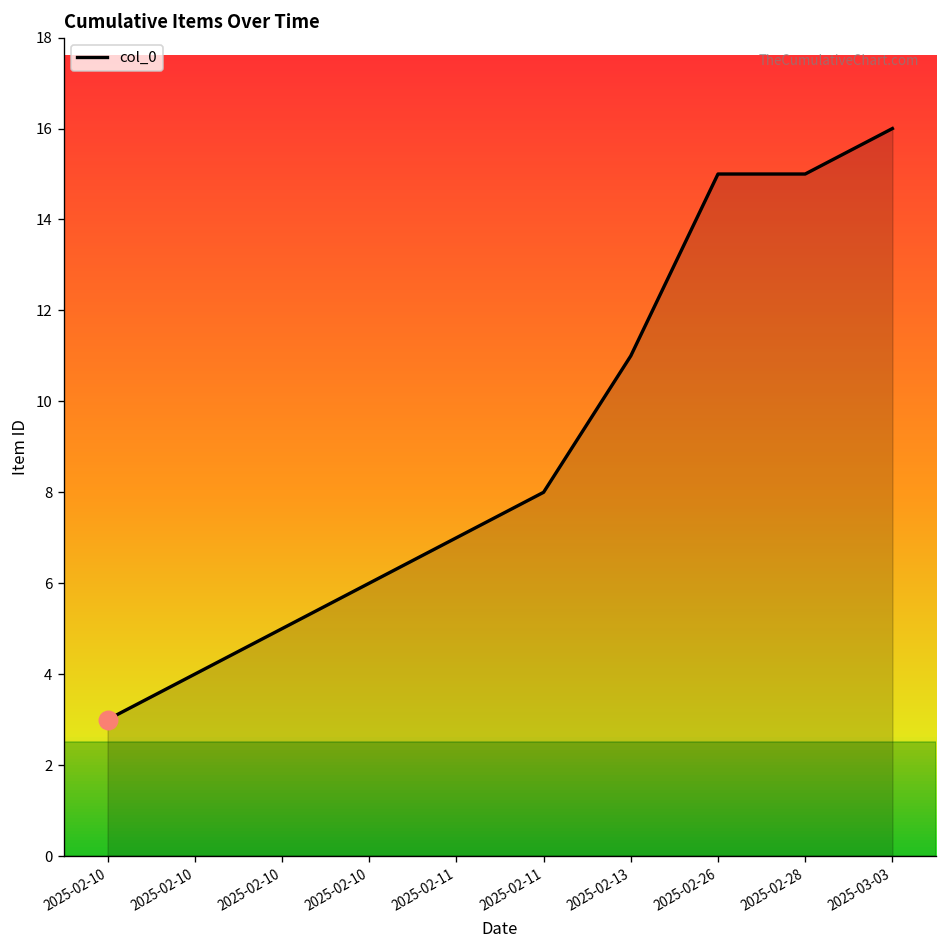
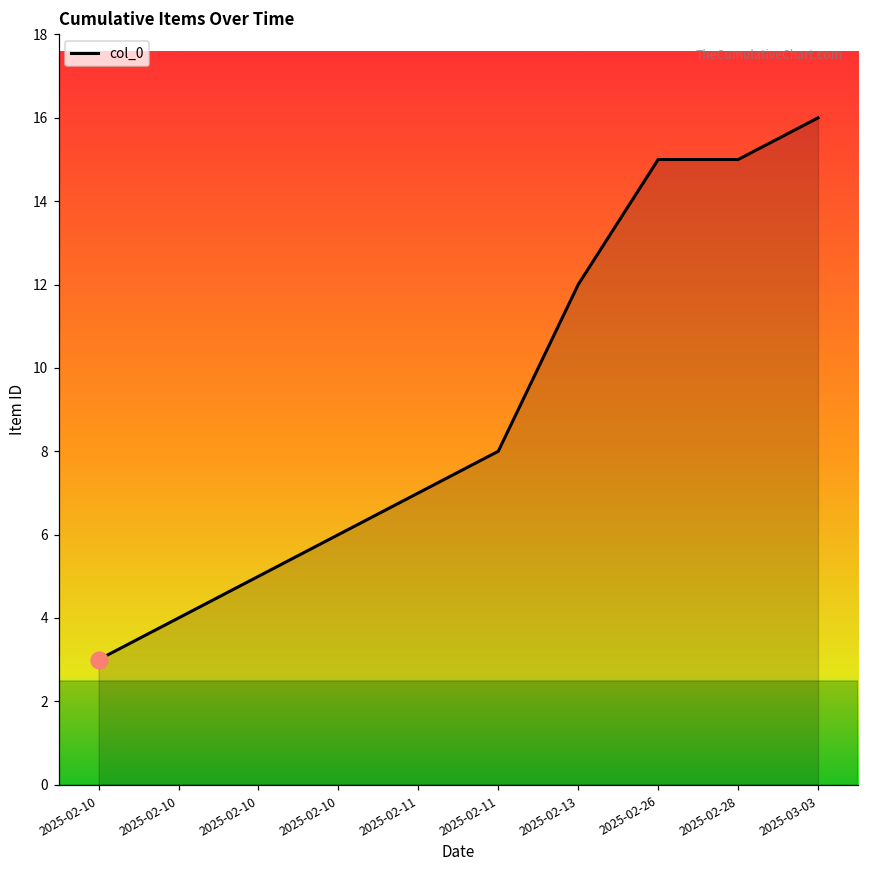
  {
    "col_0": {
-     "2025-02-13": 11,
+     "2025-02-13": 12,
      "2025-02-26": 15,
      "2025-02-28": 15,
      "2025-03-03": 16
    }
  }
